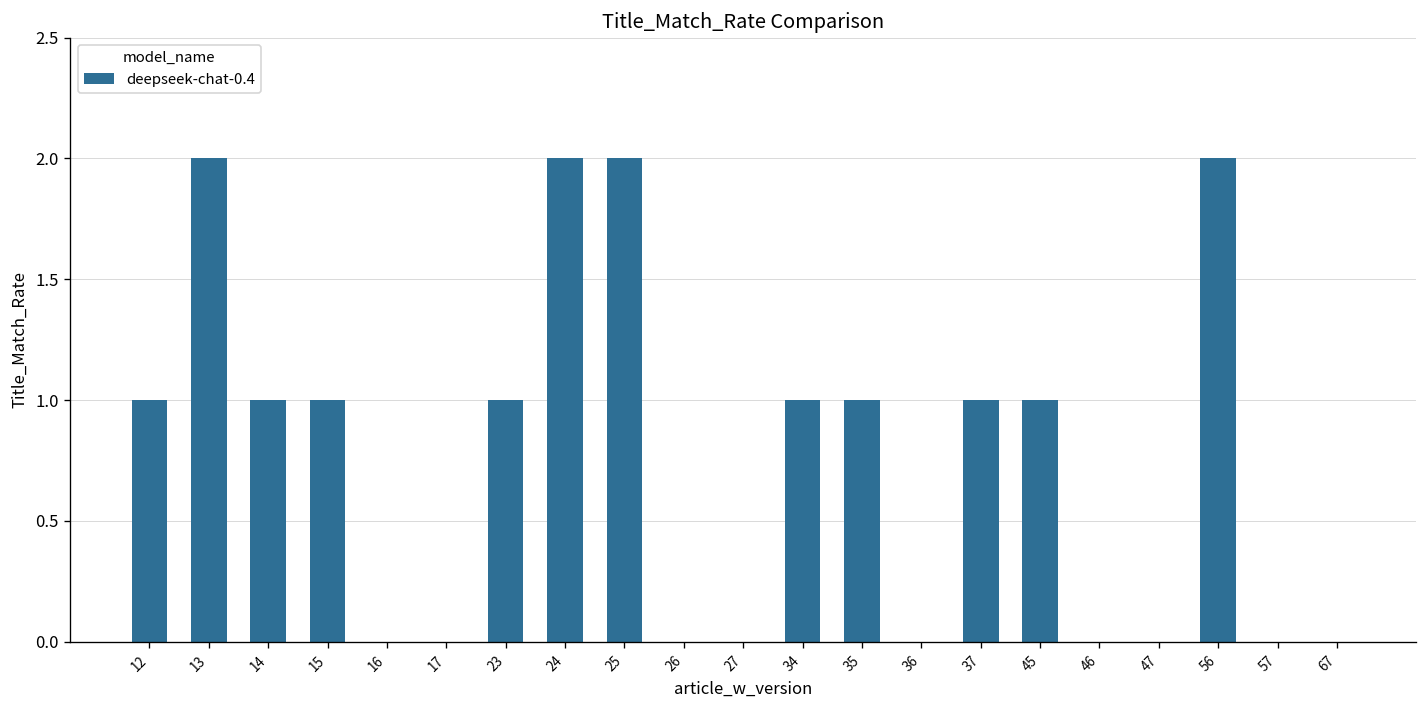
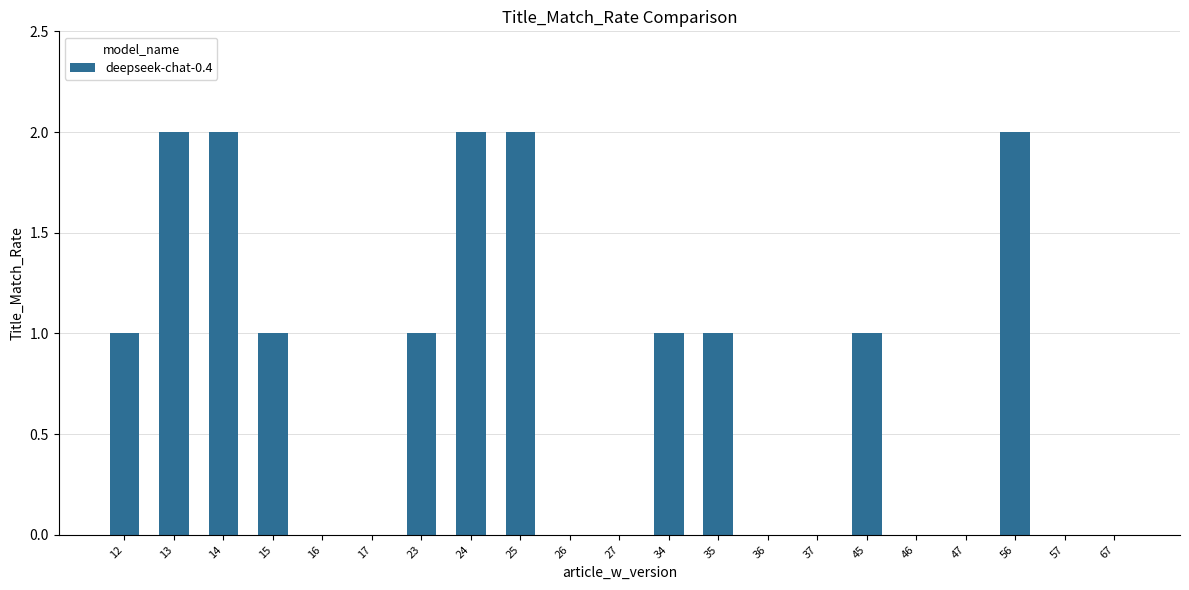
  {
    "12": 1,
    "13": 2,
-   "14": 1,
+   "14": 2,
    "15": 1,
    "16": 0,
    "17": 0,
    "23": 1,
    "24": 2,
    "25": 2,
    "26": 0,
    "27": 0,
    "34": 1,
    "35": 1,
    "36": 0,
-   "37": 1,
+   "37": 0,
    "45": 1,
    "46": 0,
    "47": 0,
    "56": 2,
    "57": 0,
    "67": 0
  }
